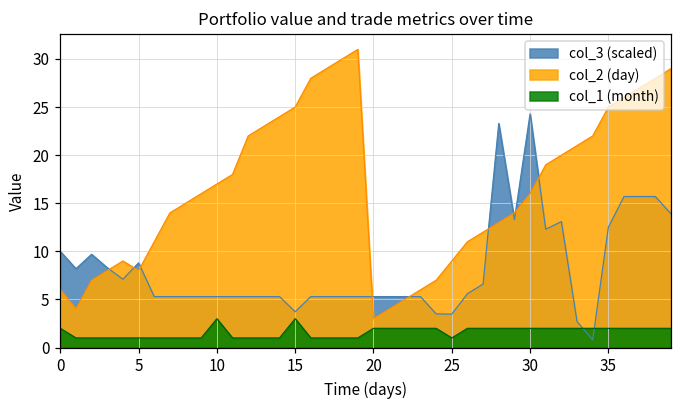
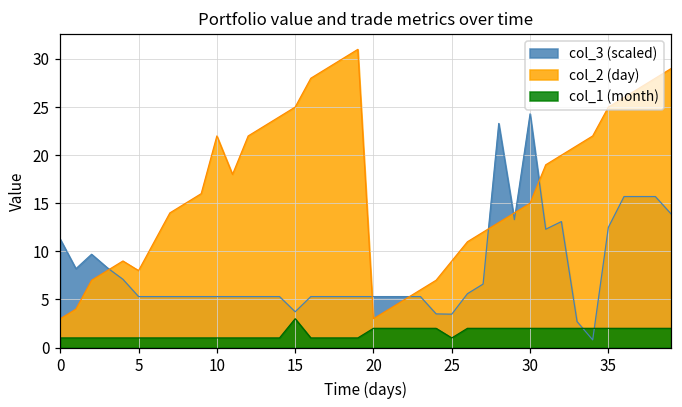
  {
    "col_3 (scaled)": {
-     "0": 10,
-     "5": 9,
+     "0": 11,
+     "5": 5,
      "10": 5,
      "15": 4,
      "20": 5,
      "25": 3,
      "30": 24,
      "35": 13
    },
    "col_2 (day)": {
-     "0": 6,
+     "0": 3,
      "5": 8,
-     "10": 17,
+     "10": 22,
      "15": 25,
      "20": 3,
      "25": 9,
-     "30": 16
+     "30": 15
    },
    "col_1 (month)": {
-     "0": 2,
+     "0": 1,
      "5": 1,
-     "10": 3,
+     "10": 1,
      "15": 3,
      "20": 2,
      "25": 1,
      "30": 2,
      "35": 2
    }
  }
